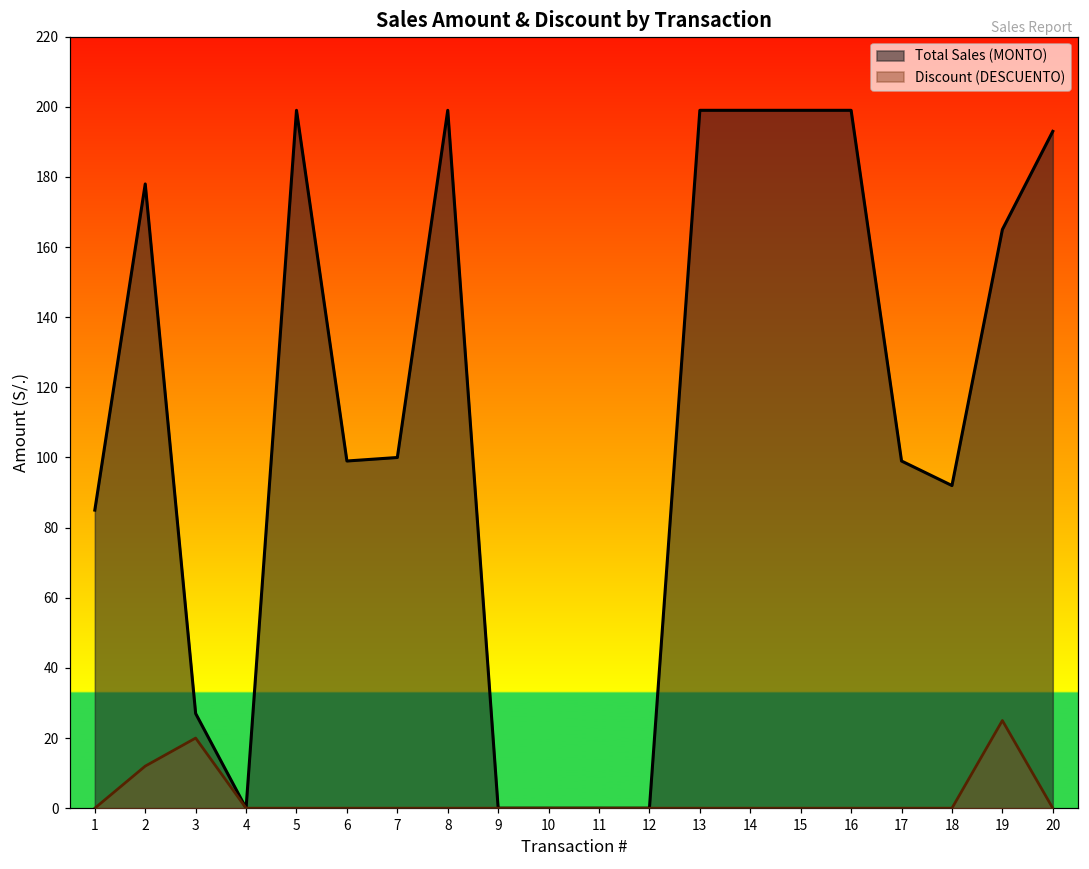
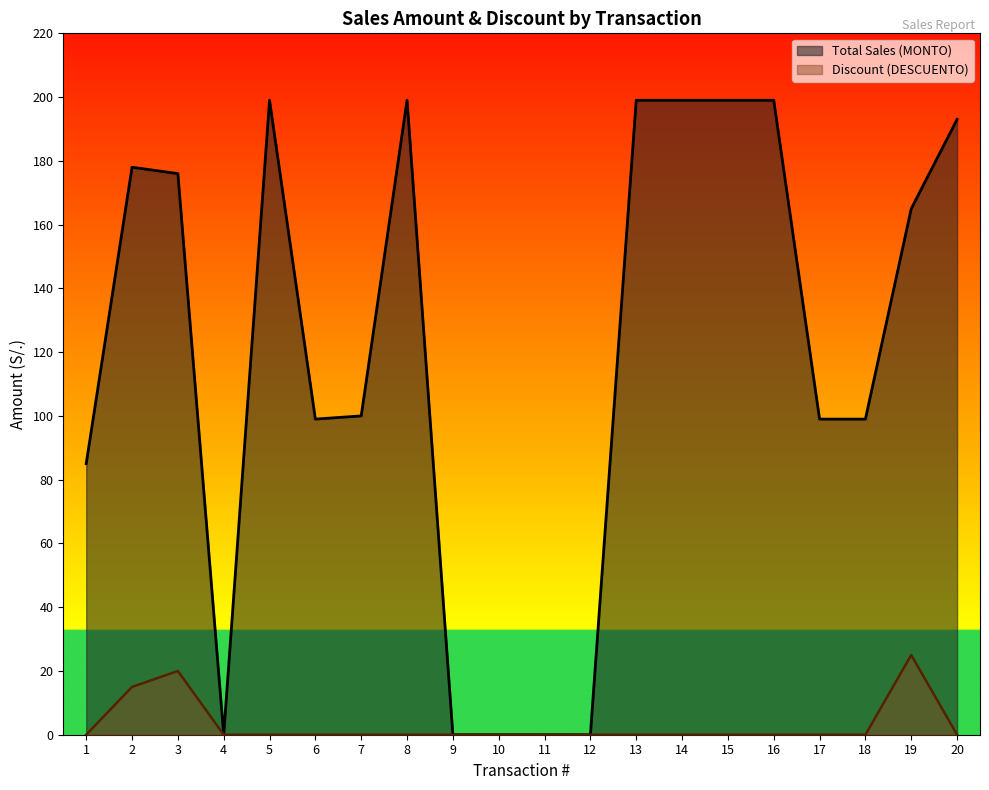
  {
    "Total Sales (MONTO)": {
      "1": 85,
      "2": 178,
-     "3": 27,
+     "3": 176,
      "5": 199,
      "6": 99,
      "7": 100,
      "8": 199,
      "13": 199,
      "14": 199,
      "15": 199,
      "16": 199,
      "17": 99,
-     "18": 92,
+     "18": 99,
      "19": 165,
      "20": 193
    },
    "Discount (DESCUENTO)": {
      "1": 0,
-     "2": 12,
+     "2": 15,
      "3": 20,
      "5": 0,
      "6": 0,
      "7": 0,
      "8": 0,
      "13": 0,
      "14": 0,
      "15": 0,
      "16": 0,
      "17": 0,
      "18": 0,
      "19": 25,
      "20": 0
    }
  }
